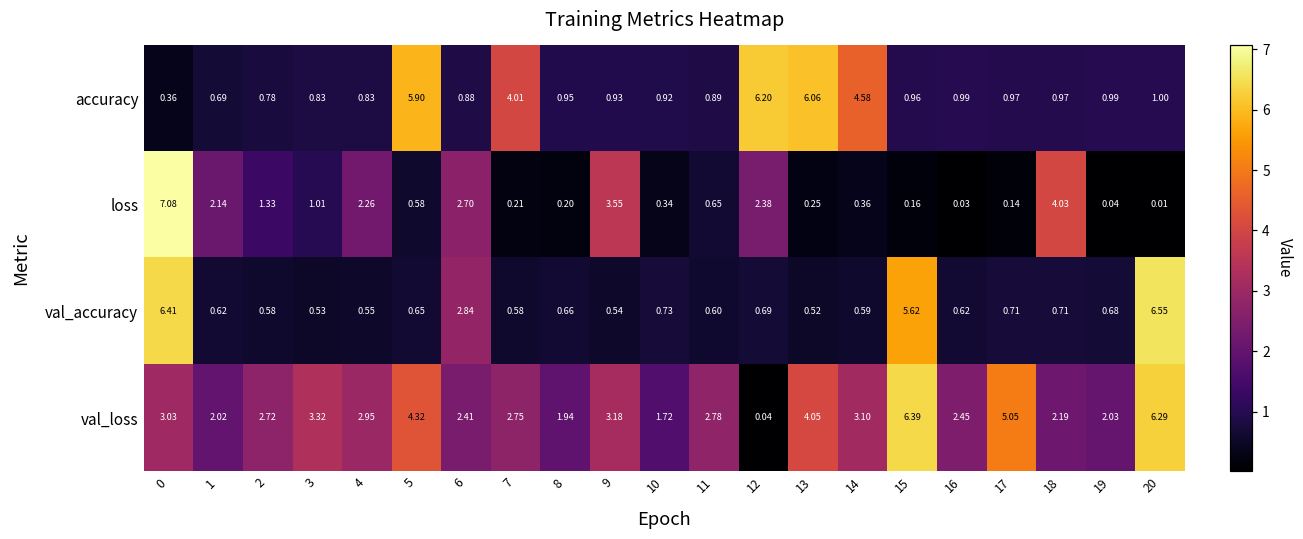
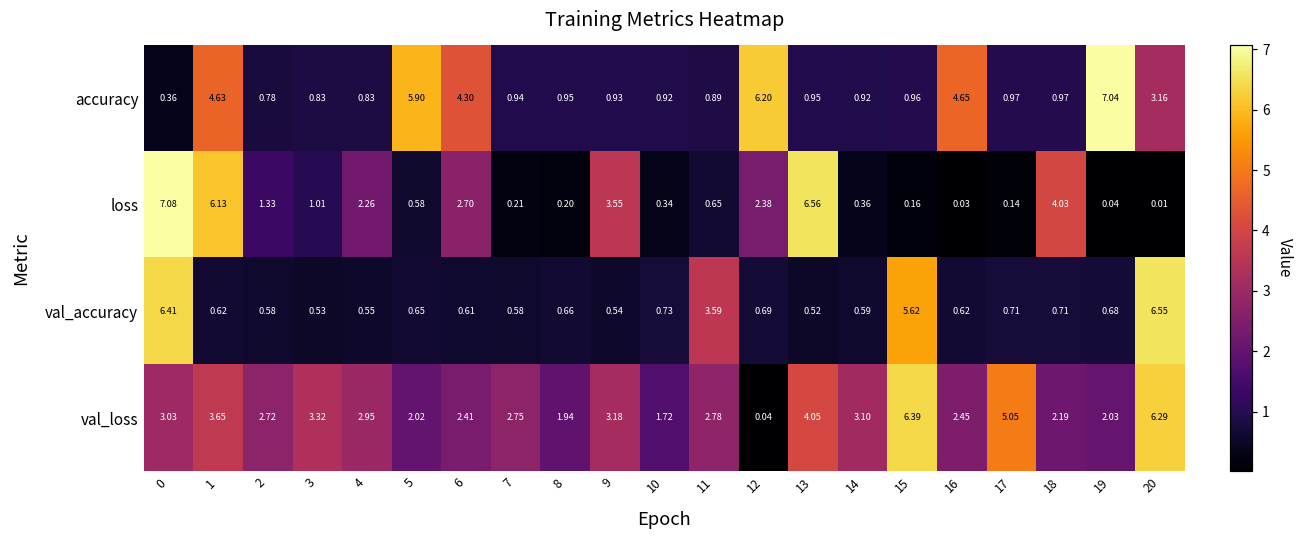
  {
    "accuracy": {
      "0": 0.36,
-     "1": 0.69,
+     "1": 4.63,
      "2": 0.78,
      "3": 0.83,
      "4": 0.83,
      "5": 5.90,
-     "6": 0.88,
-     "7": 4.01,
+     "6": 4.30,
+     "7": 0.94,
      "8": 0.95,
      "9": 0.93,
      "10": 0.92,
      "11": 0.89,
      "12": 6.20,
-     "13": 6.06,
-     "14": 4.58,
+     "13": 0.95,
+     "14": 0.92,
      "15": 0.96,
-     "16": 0.99,
+     "16": 4.65,
      "17": 0.97,
      "18": 0.97,
-     "19": 0.99,
-     "20": 1.00
+     "19": 7.04,
+     "20": 3.16
    },
    "loss": {
      "0": 7.08,
-     "1": 2.14,
+     "1": 6.13,
      "2": 1.33,
      "3": 1.01,
      "4": 2.26,
      "5": 0.58,
      "6": 2.70,
      "7": 0.21,
      "8": 0.20,
      "9": 3.55,
      "10": 0.34,
      "11": 0.65,
      "12": 2.38,
-     "13": 0.25,
+     "13": 6.56,
      "14": 0.36,
      "15": 0.16,
      "16": 0.03,
      "17": 0.14,
      "18": 4.03,
      "19": 0.04,
      "20": 0.01
    },
    "val_accuracy": {
      "0": 6.41,
      "1": 0.62,
      "2": 0.58,
      "3": 0.53,
      "4": 0.55,
      "5": 0.65,
-     "6": 2.84,
+     "6": 0.61,
      "7": 0.58,
      "8": 0.66,
      "9": 0.54,
      "10": 0.73,
-     "11": 0.60,
+     "11": 3.59,
      "12": 0.69,
      "13": 0.52,
      "14": 0.59,
      "15": 5.62,
      "16": 0.62,
      "17": 0.71,
      "18": 0.71,
      "19": 0.68,
      "20": 6.55
    },
    "val_loss": {
      "0": 3.03,
-     "1": 2.02,
+     "1": 3.65,
      "2": 2.72,
      "3": 3.32,
      "4": 2.95,
-     "5": 4.32,
+     "5": 2.02,
      "6": 2.41,
      "7": 2.75,
      "8": 1.94,
      "9": 3.18,
      "10": 1.72,
      "11": 2.78,
      "12": 0.04,
      "13": 4.05,
      "14": 3.10,
      "15": 6.39,
      "16": 2.45,
      "17": 5.05,
      "18": 2.19,
      "19": 2.03,
      "20": 6.29
    }
  }
